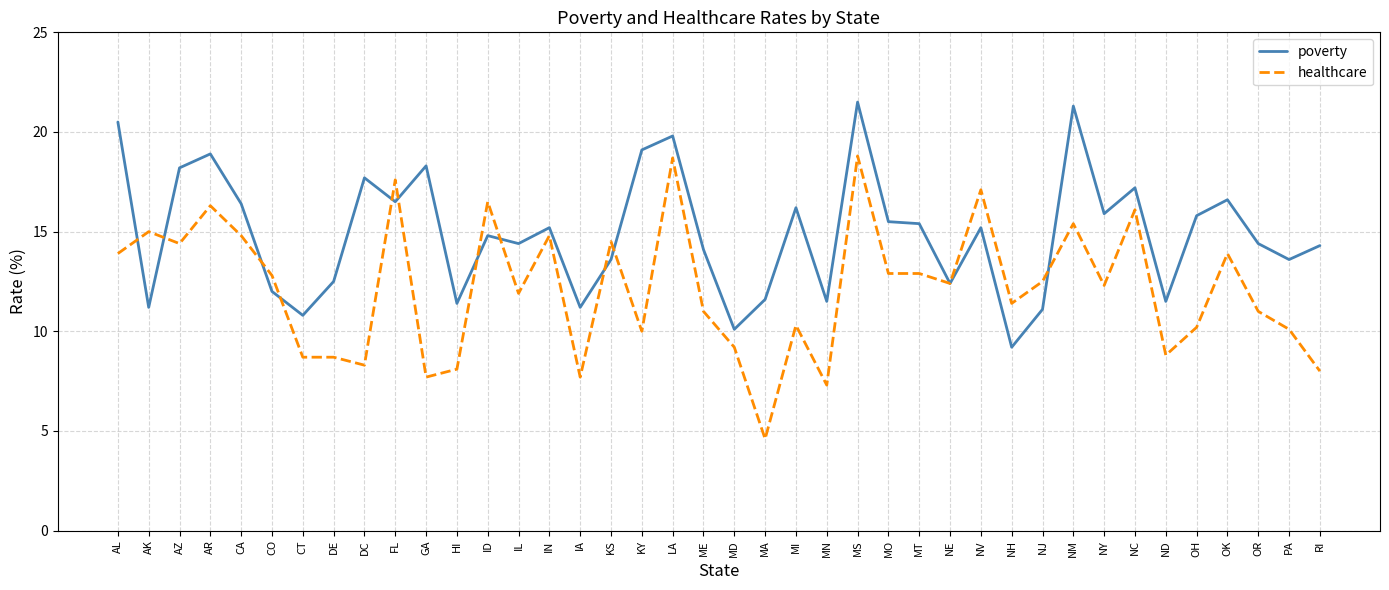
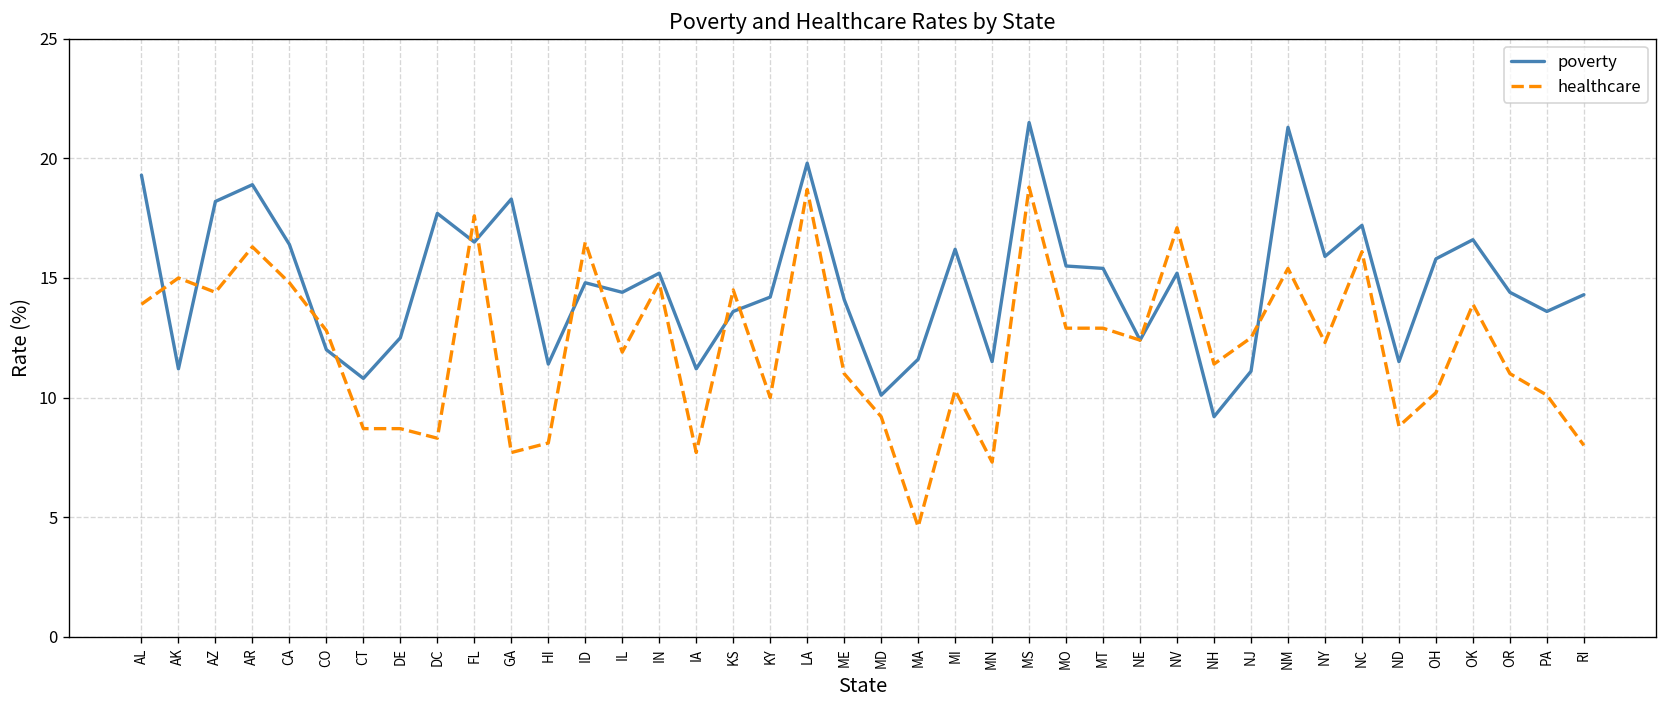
  {
    "poverty": {
-     "AL": 20.5,
+     "AL": 19.3,
      "AK": 11.2,
      "AZ": 18.2,
      "AR": 18.9,
      "CA": 16.4,
      "CO": 12.0,
      "CT": 10.8,
      "DE": 12.5,
      "DC": 17.7,
      "FL": 16.5,
      "GA": 18.3,
      "HI": 11.4,
      "ID": 14.8,
      "IL": 14.4,
      "IN": 15.2,
      "IA": 11.2,
      "KS": 13.6,
-     "KY": 19.1,
+     "KY": 14.2,
      "LA": 19.8,
      "ME": 14.1,
      "MD": 10.1,
      "MA": 11.6,
      "MI": 16.2,
      "MN": 11.5,
      "MS": 21.5,
      "MO": 15.5,
      "MT": 15.4,
      "NV": 15.2,
      "NH": 9.2,
      "NJ": 11.1,
      "NM": 21.3,
      "NY": 15.9,
      "NC": 17.2,
      "ND": 11.5,
      "OH": 15.8,
      "OK": 16.6,
      "OR": 14.4,
      "PA": 13.6,
      "RI": 14.3
    },
    "healthcare": {
      "AL": 13.9,
      "AK": 15.0,
      "AZ": 14.4,
      "AR": 16.3,
      "CA": 14.8,
      "CO": 12.8,
      "CT": 8.7,
      "DE": 8.7,
      "DC": 8.3,
      "FL": 17.6,
      "GA": 7.7,
      "HI": 8.1,
      "ID": 16.5,
      "IL": 11.9,
      "IN": 14.8,
      "IA": 7.7,
      "KS": 14.5,
      "KY": 10.0,
      "LA": 18.7,
      "ME": 11.0,
      "MD": 9.2,
      "MA": 4.6,
      "MI": 10.3,
      "MN": 7.3,
      "MS": 18.8,
      "MO": 12.9,
      "MT": 12.9,
      "NV": 17.1,
      "NH": 11.4,
      "NJ": 12.5,
      "NM": 15.4,
      "NY": 12.3,
      "NC": 16.1,
      "ND": 8.8,
      "OH": 10.2,
      "OK": 13.9,
      "OR": 11.0,
      "PA": 10.1,
      "RI": 8.0
    }
  }
